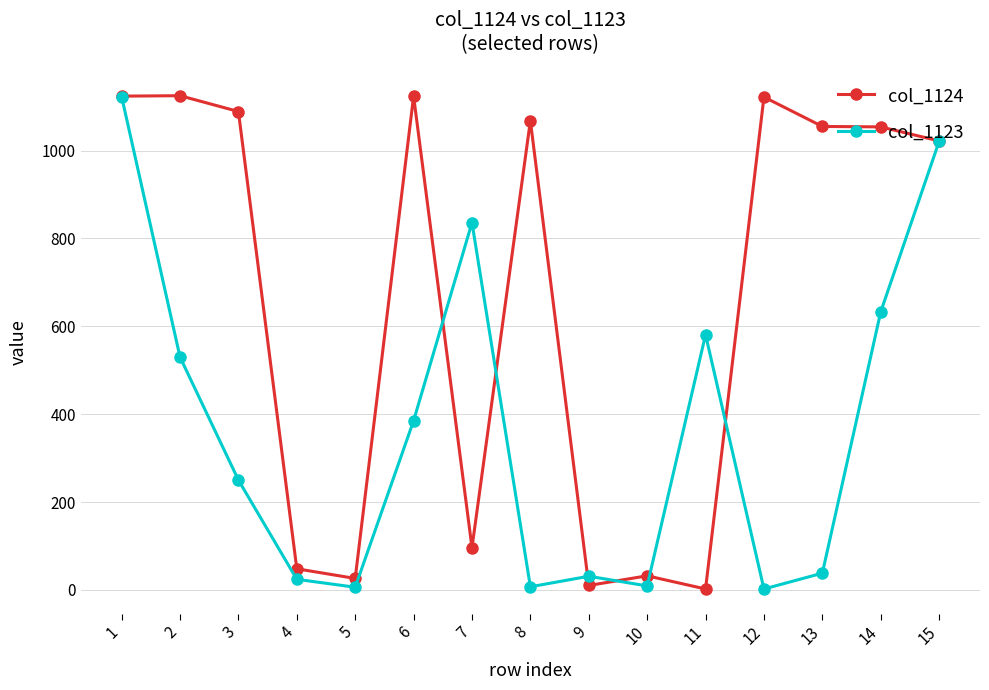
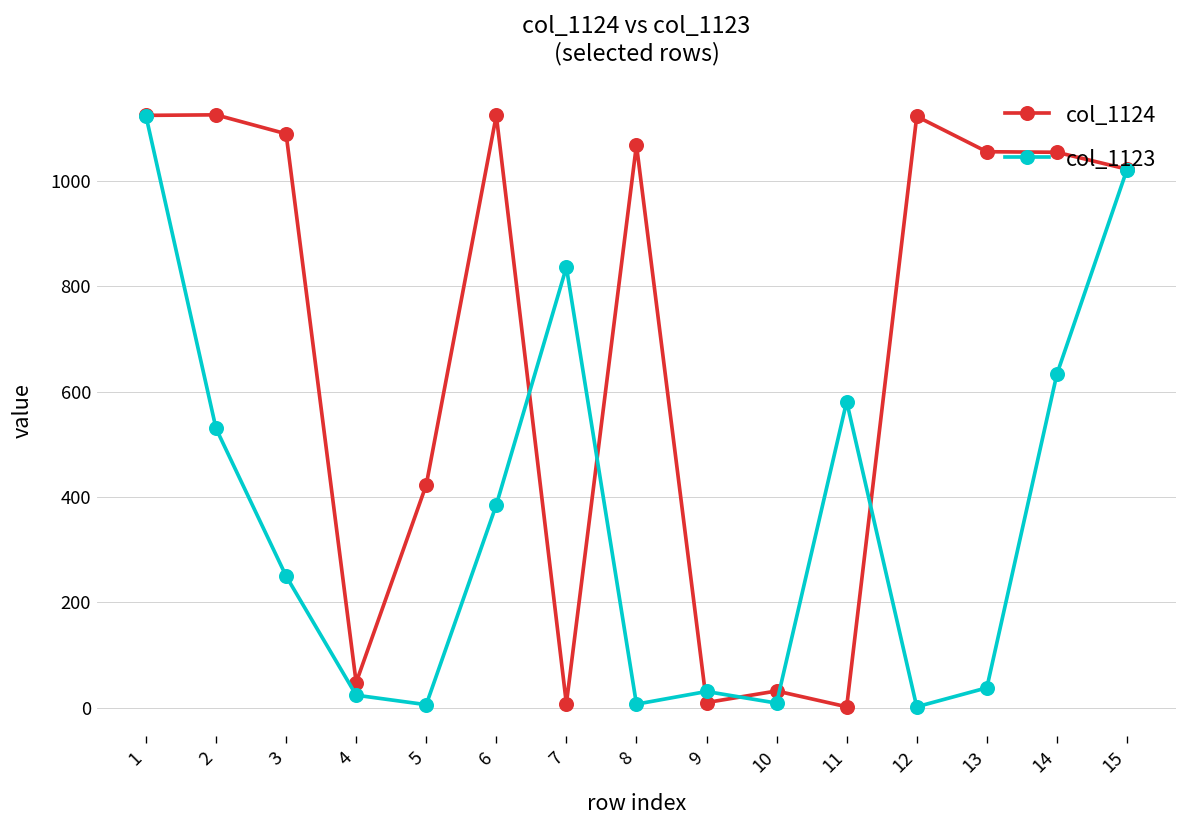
  {
    "col_1124": {
      "2": 1130,
      "3": 1090,
      "4": 50,
-     "5": 30,
+     "5": 420,
      "6": 1120,
-     "7": 100,
+     "7": 10,
      "8": 1070,
      "9": 10,
      "10": 30,
      "11": 0,
      "12": 1120,
      "13": 1060,
      "14": 1050
    },
    "col_1123": {
      "2": 530,
      "3": 250,
      "4": 20,
      "5": 10,
      "6": 390,
      "7": 840,
      "8": 10,
      "9": 30,
      "10": 10,
      "11": 580,
      "12": 0,
      "13": 40,
      "14": 630
    }
  }
